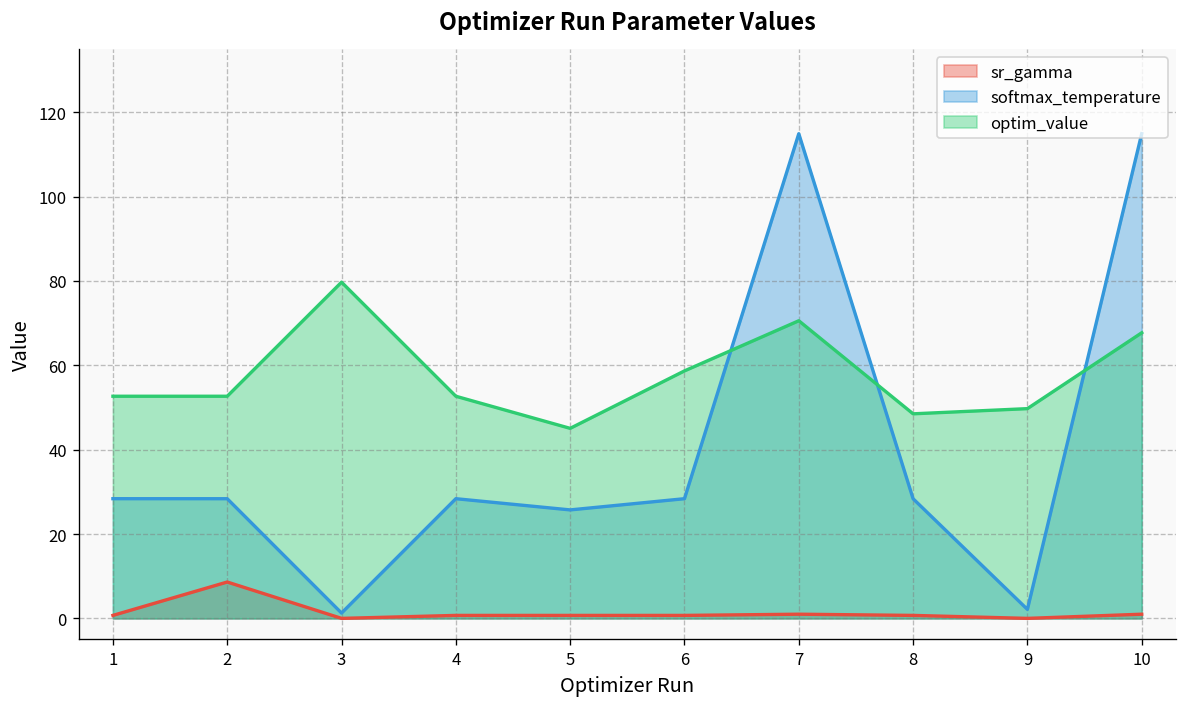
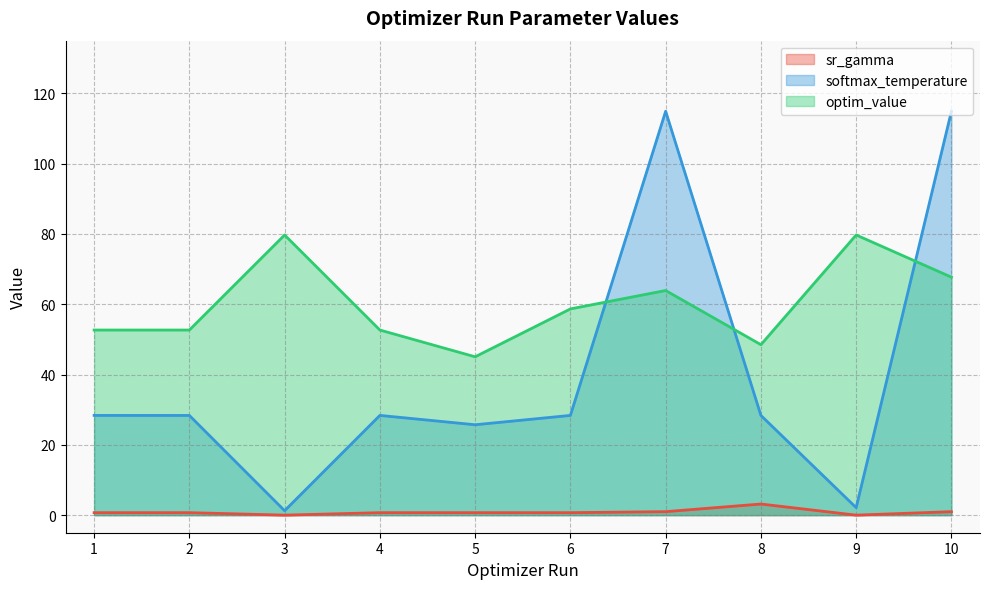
  {
    "sr_gamma": {
      "1": 1,
-     "2": 9,
+     "2": 1,
      "3": 0,
      "4": 1,
      "5": 1,
      "6": 1,
      "7": 1,
-     "8": 1,
+     "8": 3,
      "9": 0,
      "10": 1
    },
    "softmax_temperature": {
      "1": 28,
      "2": 28,
      "3": 1,
      "4": 28,
      "5": 26,
      "6": 28,
      "7": 115,
      "8": 28,
      "9": 2
    },
    "optim_value": {
      "1": 53,
      "2": 53,
      "3": 80,
      "4": 53,
      "5": 45,
      "6": 59,
-     "7": 71,
+     "7": 64,
      "8": 49,
-     "9": 50,
+     "9": 80,
      "10": 68
    }
  }
